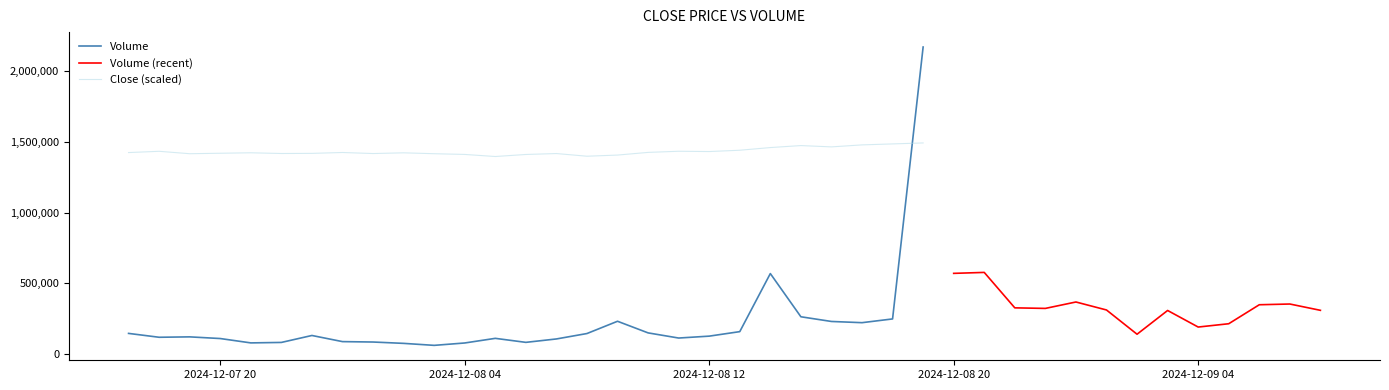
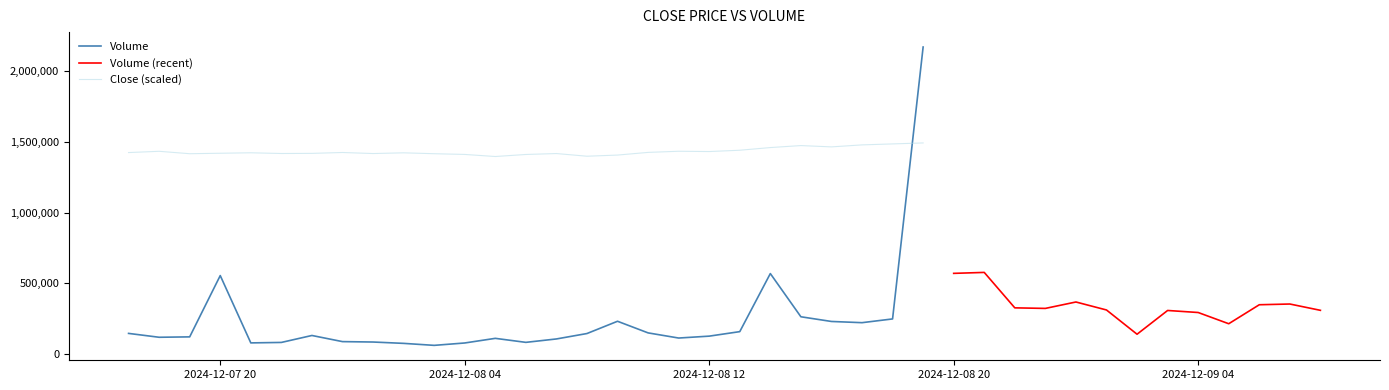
  {
    "Volume": {
-     "2024-12-07 20": "110,000",
+     "2024-12-07 20": "560,000",
      "2024-12-08 04": "80,000",
      "2024-12-08 12": "130,000"
    },
    "Volume (recent)": {
      "2024-12-08 20": "570,000",
-     "2024-12-09 04": "190,000"
+     "2024-12-09 04": "290,000"
    },
    "Close (scaled)": {
      "2024-12-07 20": "1,420,000",
      "2024-12-08 04": "1,410,000",
      "2024-12-08 12": "1,430,000"
    }
  }
